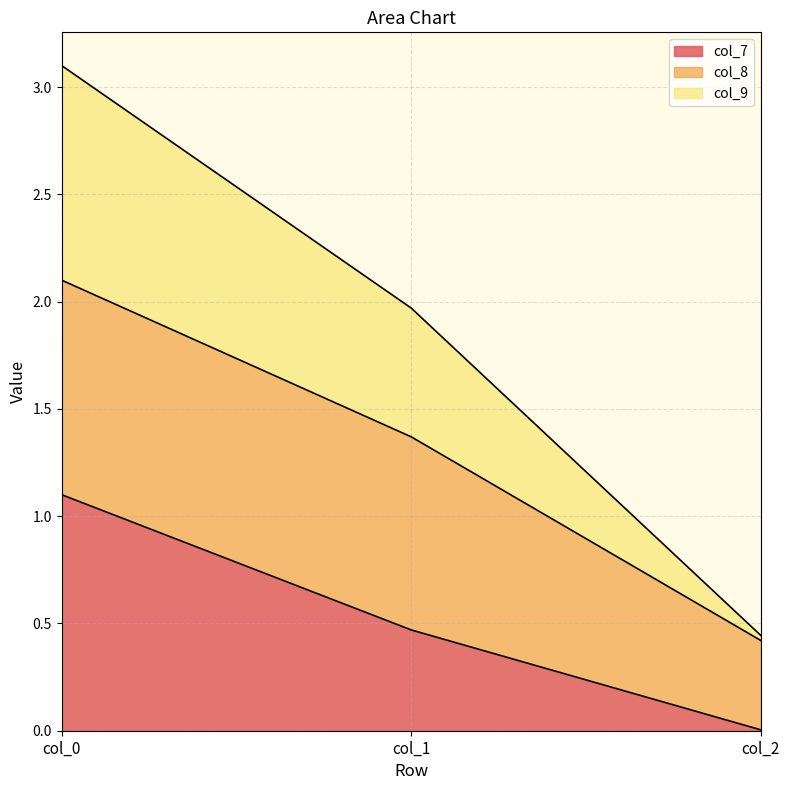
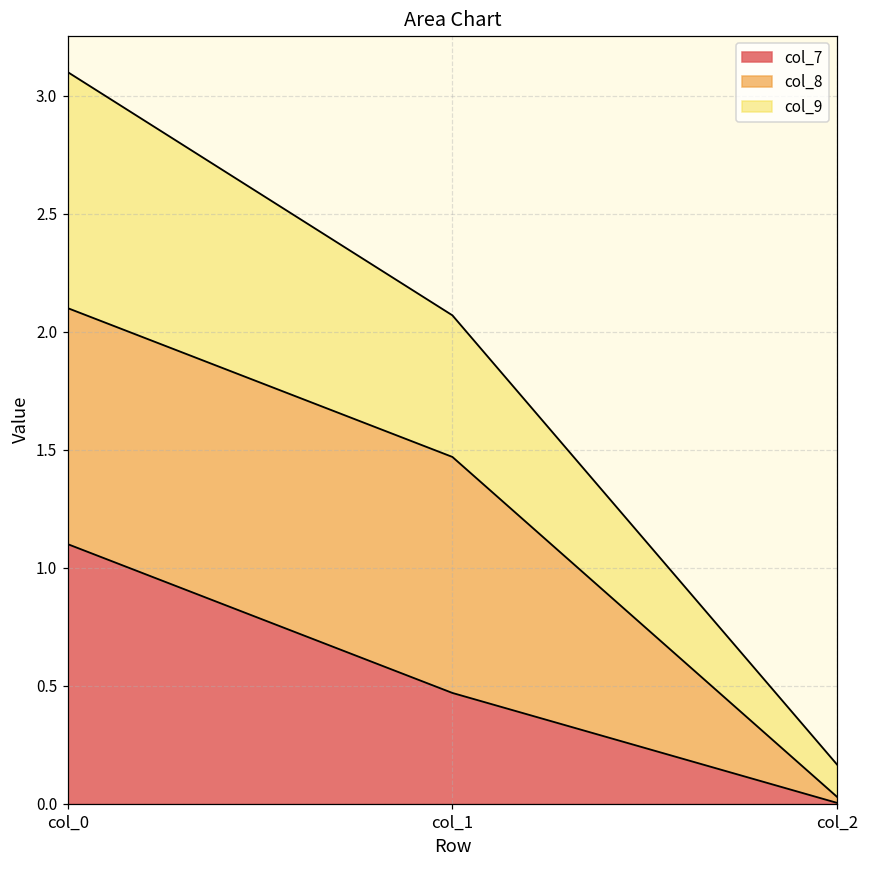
  {
    "col_7": {
      "col_0": 1.10,
      "col_1": 0.47,
      "col_2": 0.00
    },
    "col_8": {
      "col_0": 1.00,
-     "col_1": 0.9,
-     "col_2": 0.42
+     "col_1": 1.0,
+     "col_2": 0.03
    },
    "col_9": {
      "col_0": 1.00,
      "col_1": 0.60,
-     "col_2": 0.02
+     "col_2": 0.14
    }
  }
